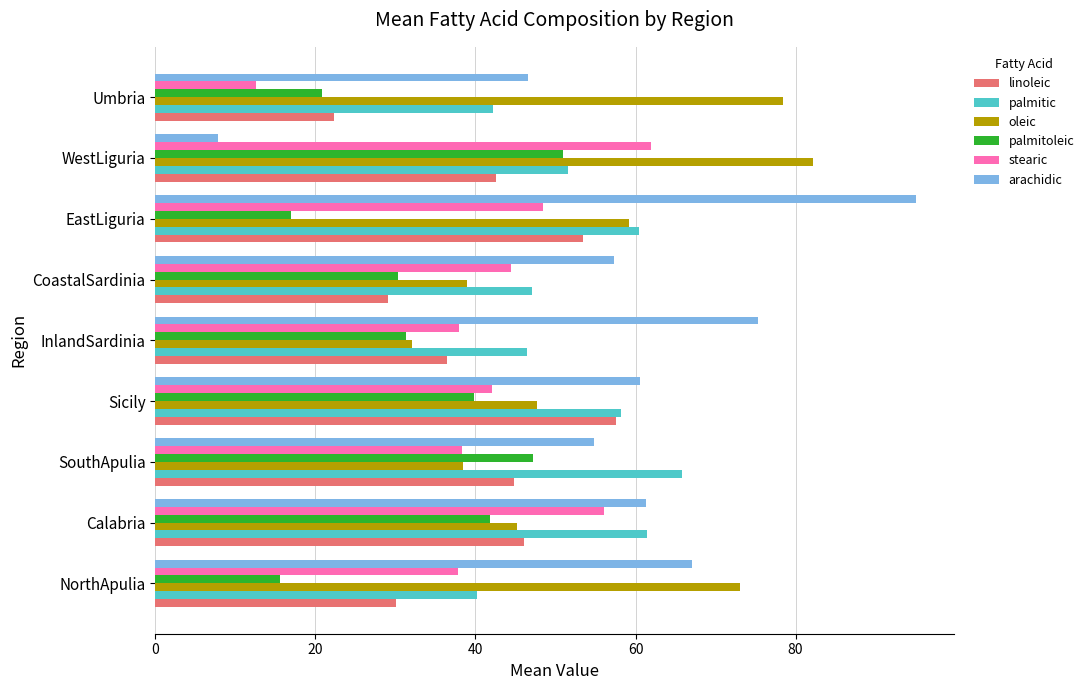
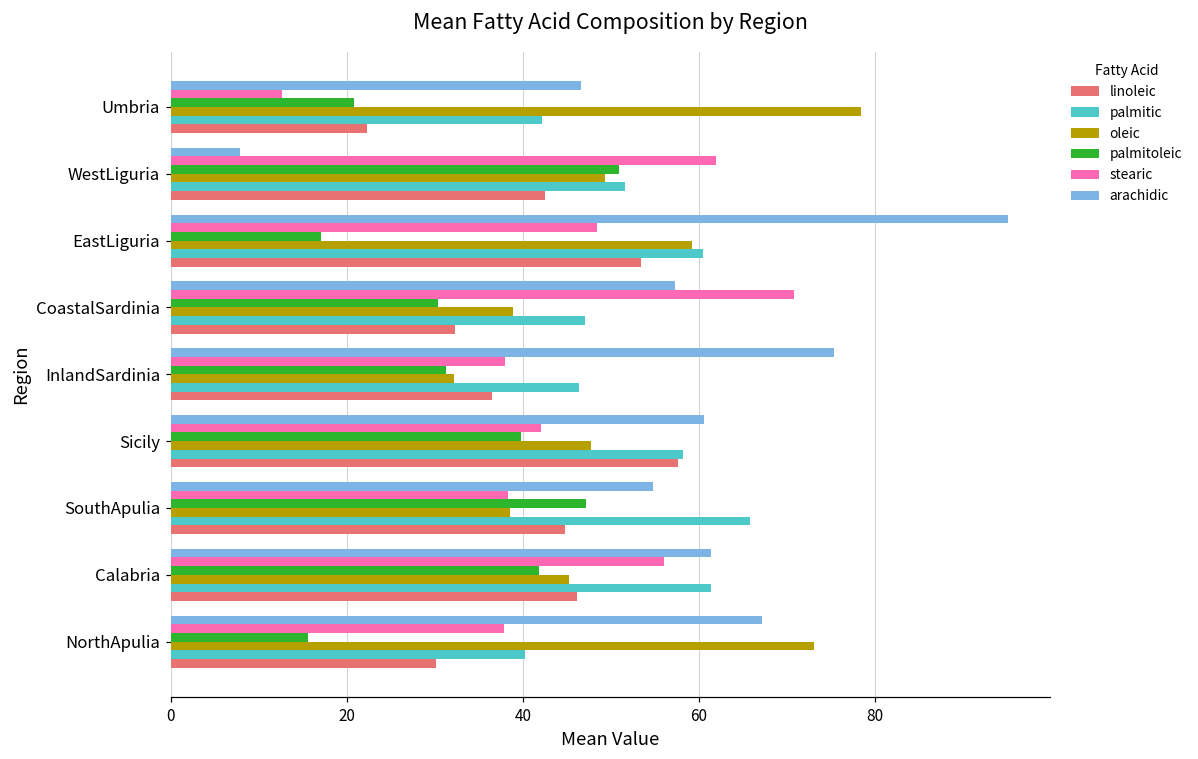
  {
    "linoleic": {
      "Umbria": 22,
      "WestLiguria": 43,
      "EastLiguria": 53,
-     "CoastalSardinia": 29,
+     "CoastalSardinia": 32,
      "InlandSardinia": 37,
      "Sicily": 58,
      "SouthApulia": 45,
      "Calabria": 46,
      "NorthApulia": 30
    },
    "oleic": {
      "Umbria": 78,
-     "WestLiguria": 82,
+     "WestLiguria": 49,
      "EastLiguria": 59,
      "CoastalSardinia": 39,
      "InlandSardinia": 32,
      "Sicily": 48,
      "SouthApulia": 39,
      "Calabria": 45,
      "NorthApulia": 73
    },
    "palmitoleic": {
      "Umbria": 21,
      "WestLiguria": 51,
      "EastLiguria": 17,
      "CoastalSardinia": 30,
      "InlandSardinia": 31,
      "Sicily": 40,
      "SouthApulia": 47,
      "Calabria": 42,
      "NorthApulia": 16
    },
    "stearic": {
      "Umbria": 13,
      "WestLiguria": 62,
      "EastLiguria": 48,
-     "CoastalSardinia": 44,
+     "CoastalSardinia": 71,
      "InlandSardinia": 38,
      "Sicily": 42,
      "SouthApulia": 38,
      "Calabria": 56,
      "NorthApulia": 38
    }
  }
